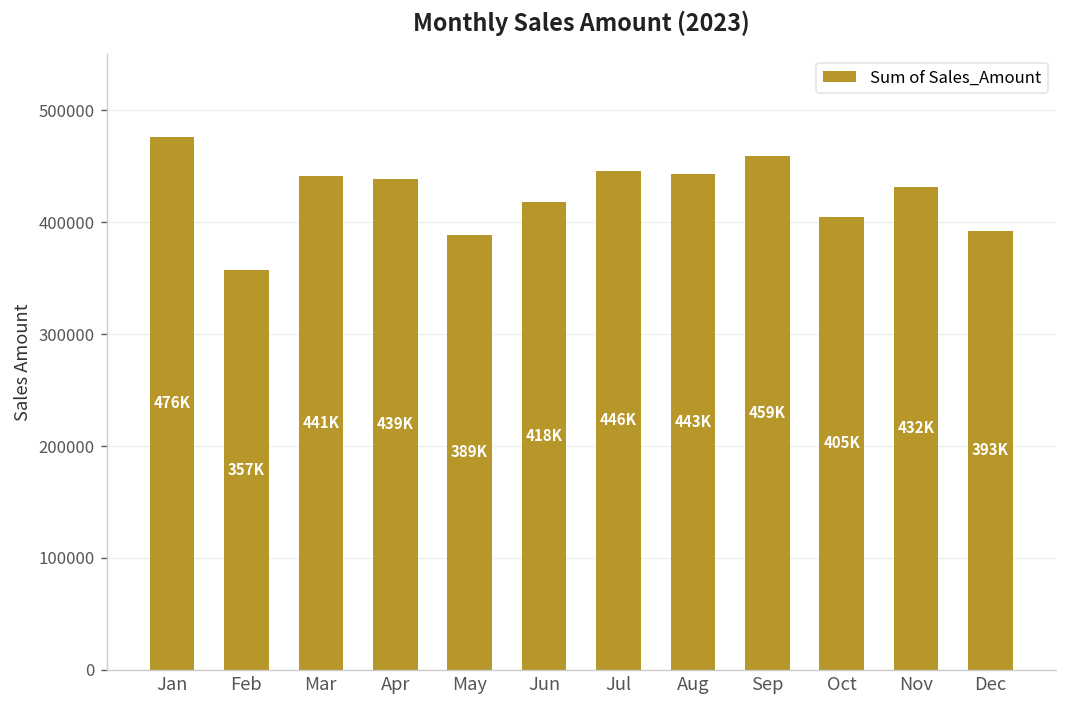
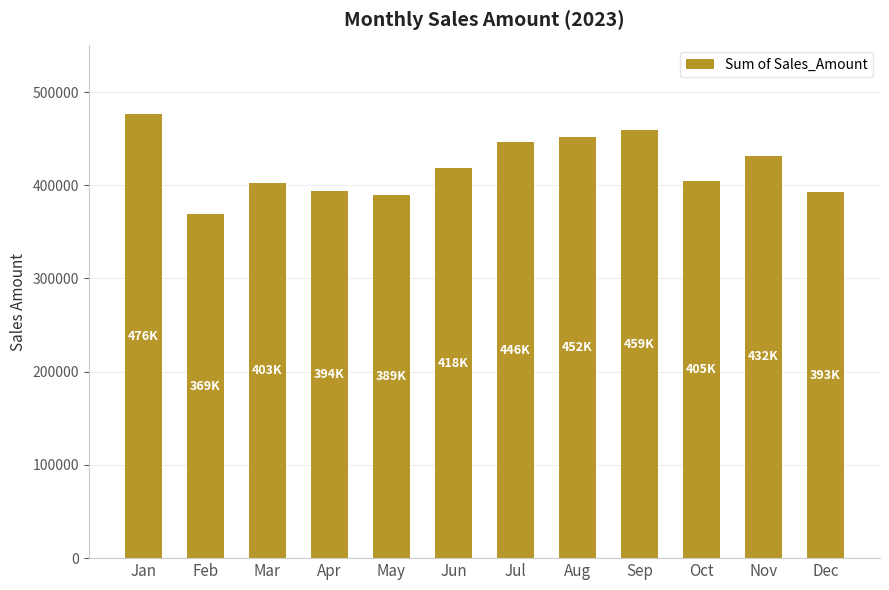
  {
    "Jan": "476K",
-   "Feb": "357K",
-   "Mar": "441K",
-   "Apr": "439K",
+   "Feb": "369K",
+   "Mar": "403K",
+   "Apr": "394K",
    "May": "389K",
    "Jun": "418K",
    "Jul": "446K",
-   "Aug": "443K",
+   "Aug": "452K",
    "Sep": "459K",
    "Oct": "405K",
    "Nov": "432K",
    "Dec": "393K"
  }
